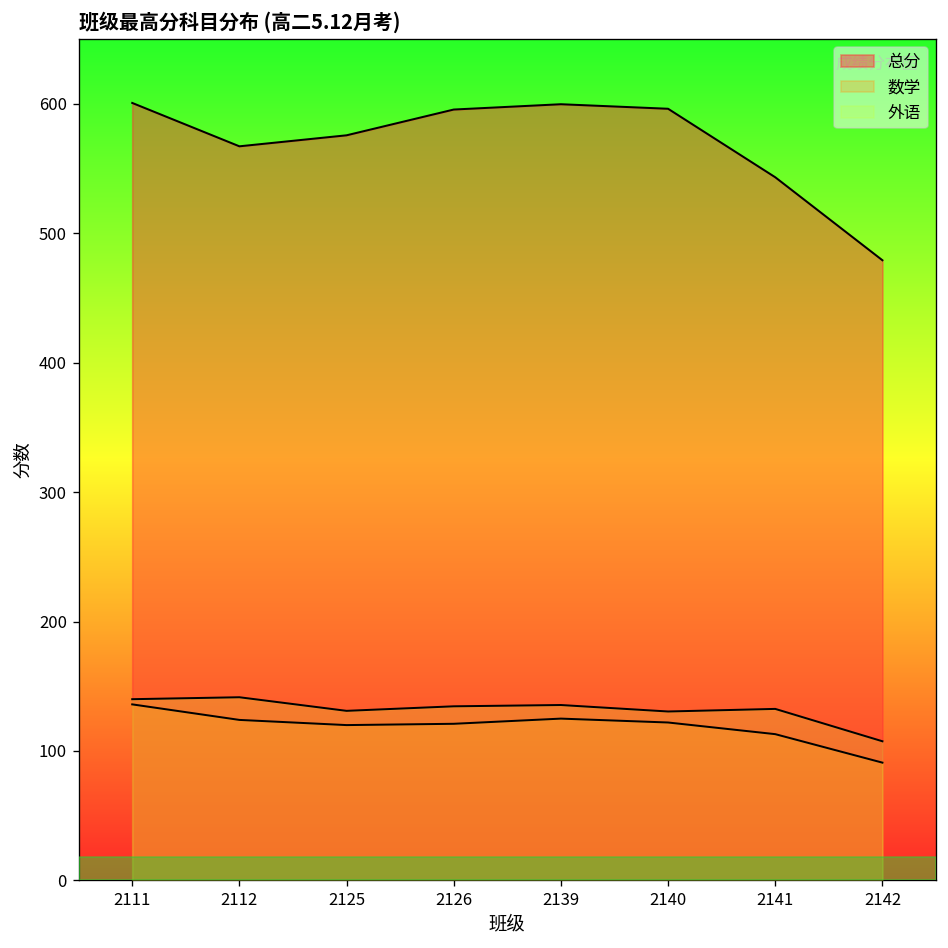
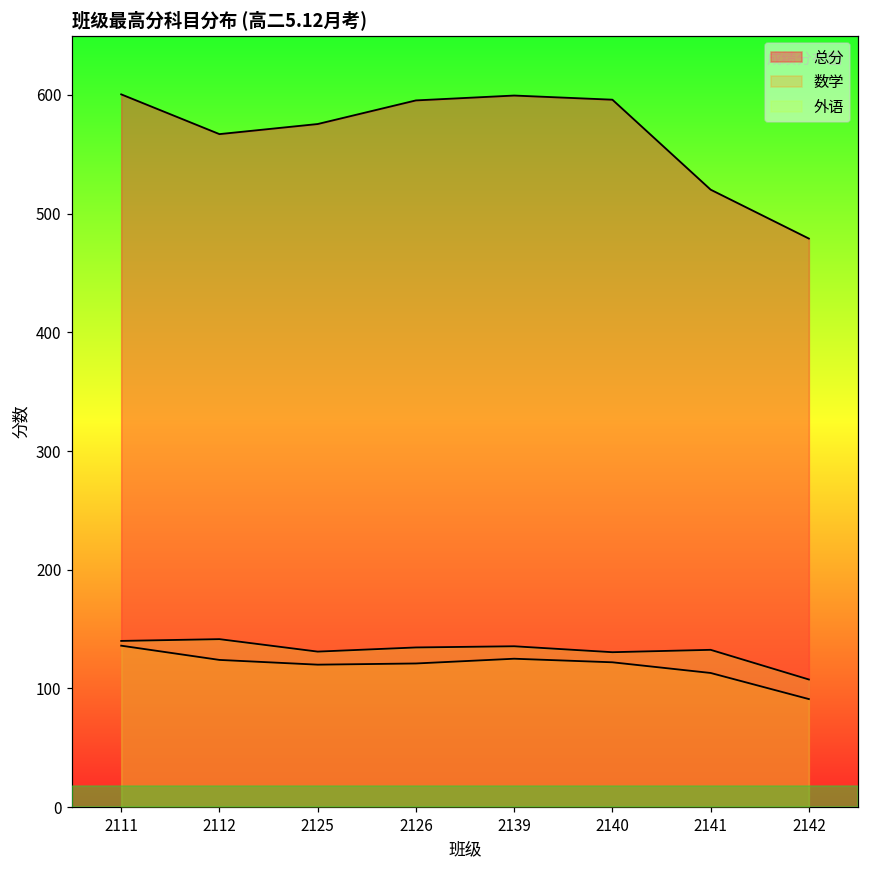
  {
    "总分": {
      "2111": 601,
      "2112": 567,
      "2125": 576,
      "2126": 595,
      "2139": 600,
      "2140": 596,
-     "2141": 543,
+     "2141": 520,
      "2142": 479
    }
  }
